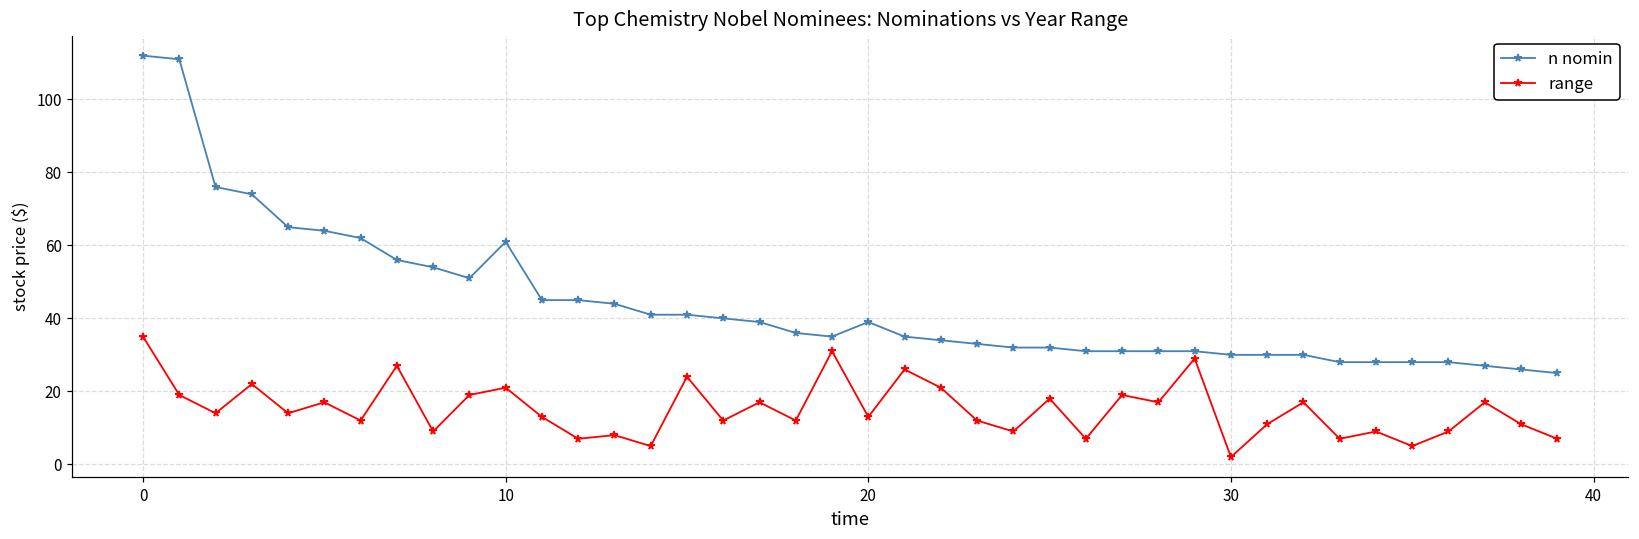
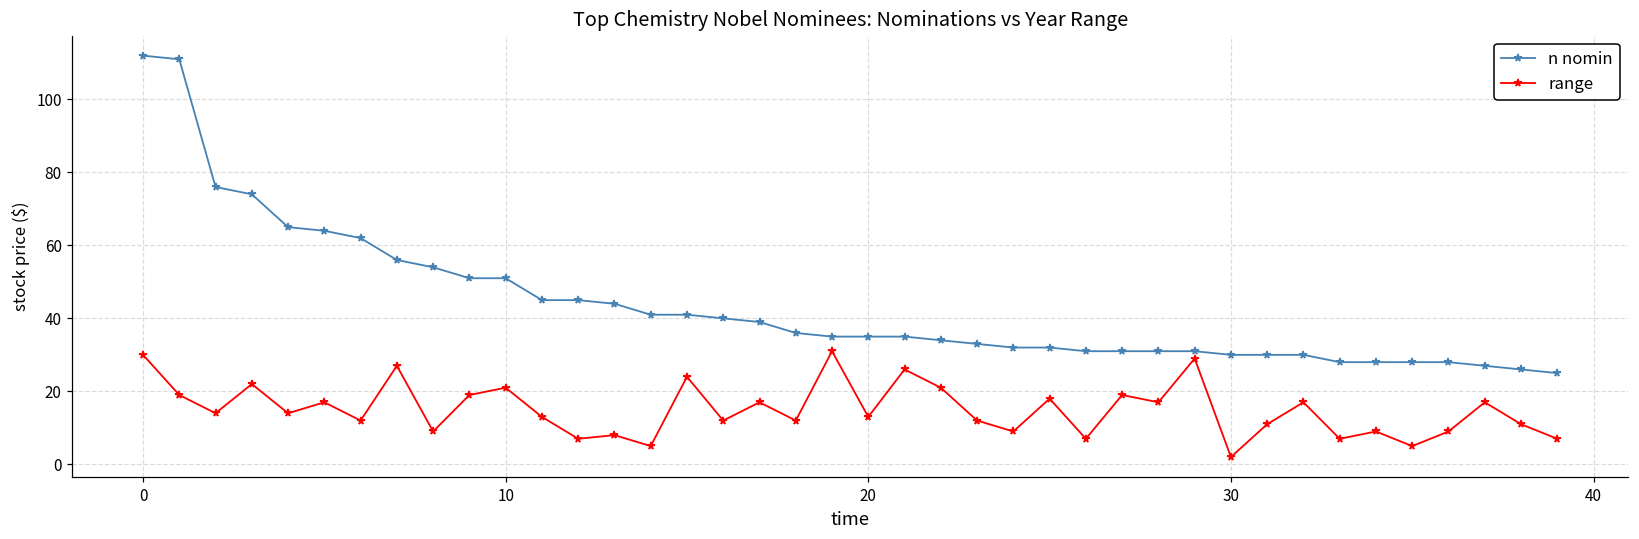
  {
    "n nomin": {
      "0": 112,
-     "10": 61,
-     "20": 39,
+     "10": 51,
+     "20": 35,
      "30": 30
    },
    "range": {
-     "0": 35,
+     "0": 30,
      "10": 21,
      "20": 13,
      "30": 2
    }
  }
